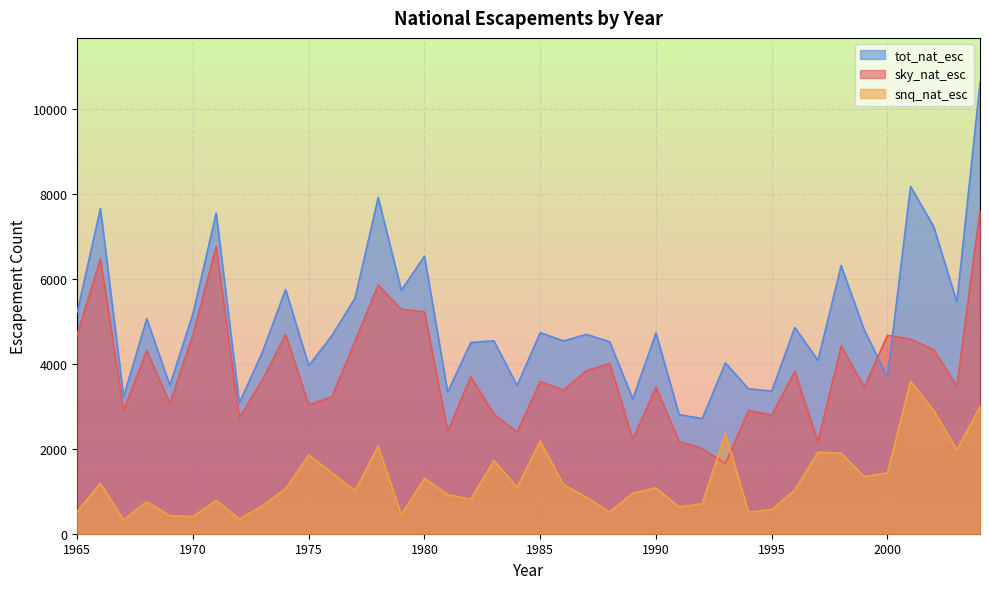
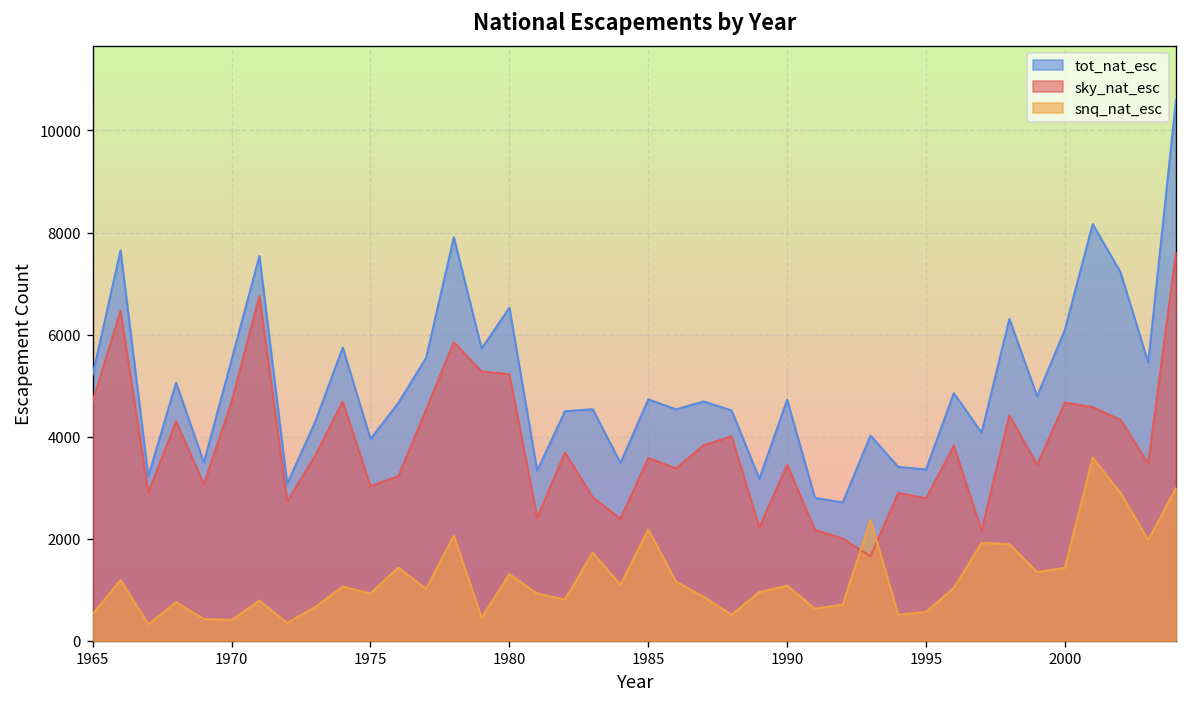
  {
    "tot_nat_esc": {
      "1965": 5200,
-     "1970": 5200,
+     "1970": 5500,
      "1975": 4000,
      "1980": 6500,
      "1985": 4700,
      "1990": 4700,
      "1995": 3400,
-     "2000": 3700
+     "2000": 6100
    },
    "sky_nat_esc": {
      "1965": 4700,
      "1970": 4700,
      "1975": 3000,
      "1980": 5200,
      "1985": 3600,
      "1990": 3400,
      "1995": 2800,
      "2000": 4700
    },
    "snq_nat_esc": {
      "1965": 500,
      "1970": 400,
-     "1975": 1800,
+     "1975": 900,
      "1980": 1300,
      "1985": 2200,
      "1990": 1100,
      "1995": 600,
      "2000": 1400
    }
  }
